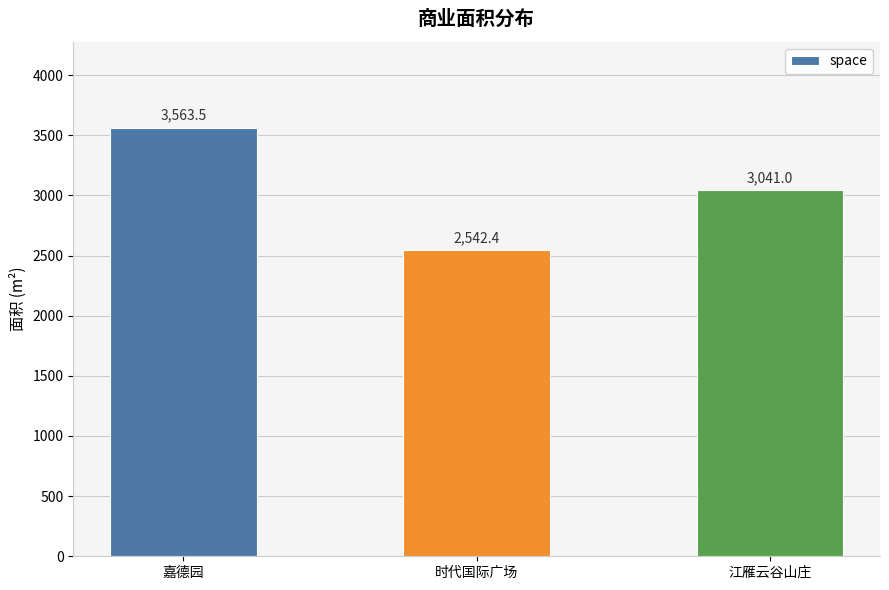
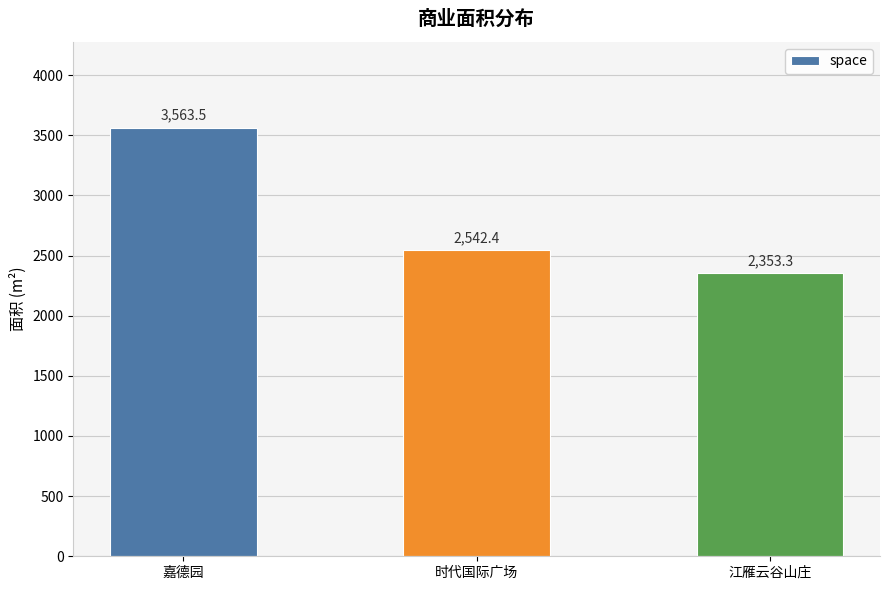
  {
    "嘉德园": "3,563.5",
    "时代国际广场": "2,542.4",
-   "江雁云谷山庄": "3,041.0"
+   "江雁云谷山庄": "2,353.3"
  }
